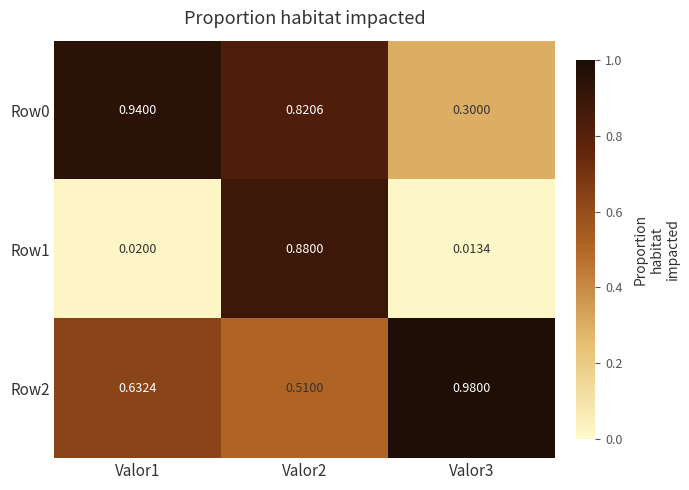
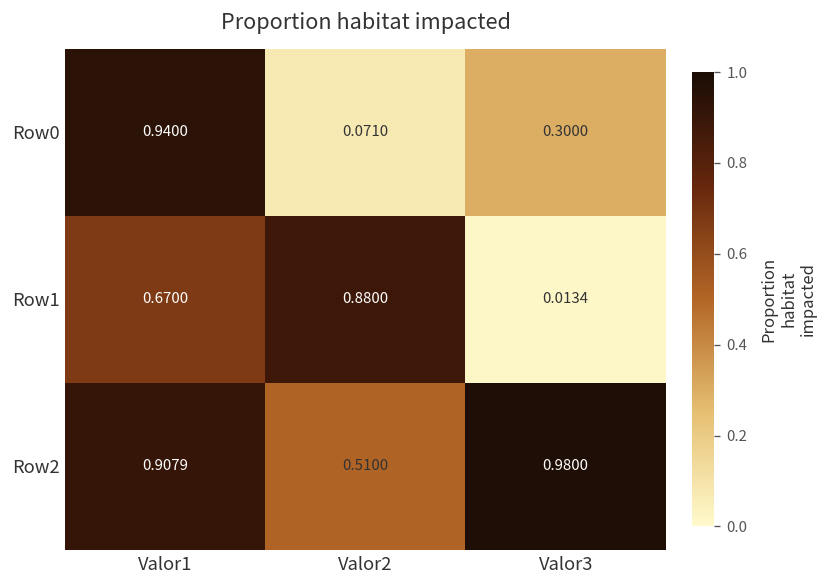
  {
    "Row0": {
      "Valor1": 0.9400,
-     "Valor2": 0.8206,
+     "Valor2": 0.0710,
      "Valor3": 0.3000
    },
    "Row1": {
-     "Valor1": 0.0200,
+     "Valor1": 0.6700,
      "Valor2": 0.8800,
      "Valor3": 0.0134
    },
    "Row2": {
-     "Valor1": 0.6324,
+     "Valor1": 0.9079,
      "Valor2": 0.5100,
      "Valor3": 0.9800
    }
  }
